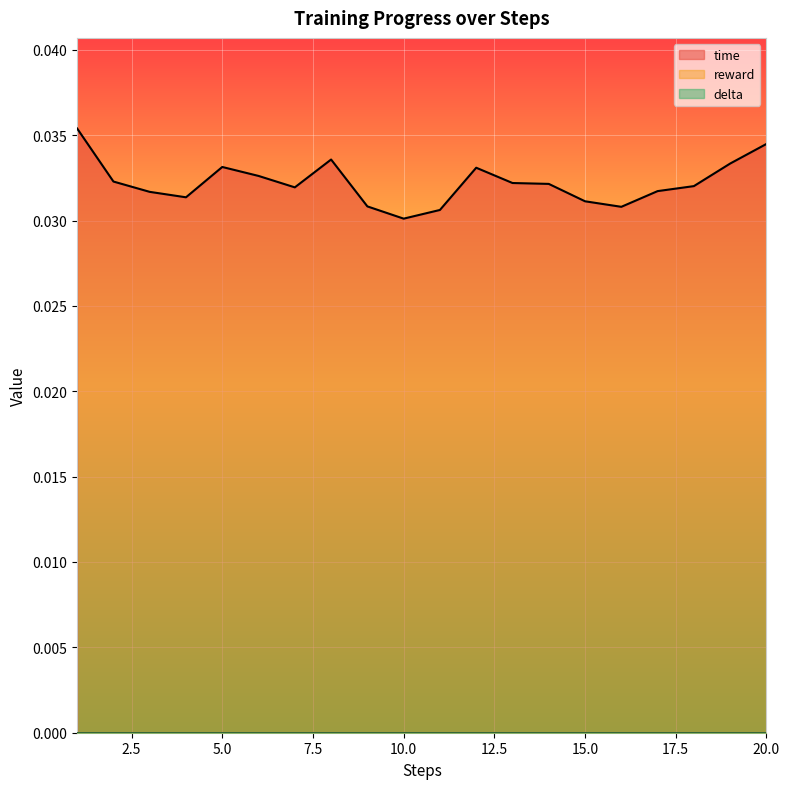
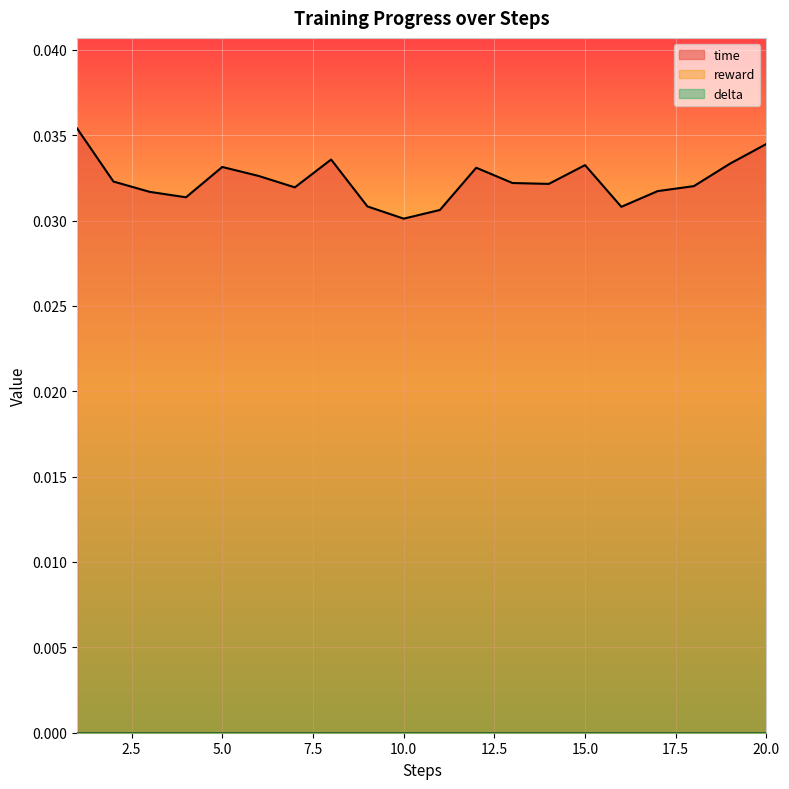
  {
    "time": {
      "5.0": 0.0331,
      "10.0": 0.0301,
-     "15.0": 0.0311,
+     "15.0": 0.0332,
      "20.0": 0.0345
    },
    "delta": {
      "5.0": 0.0000,
      "10.0": 0.0000,
      "15.0": 0.0000,
      "20.0": 0.0000
    }
  }
